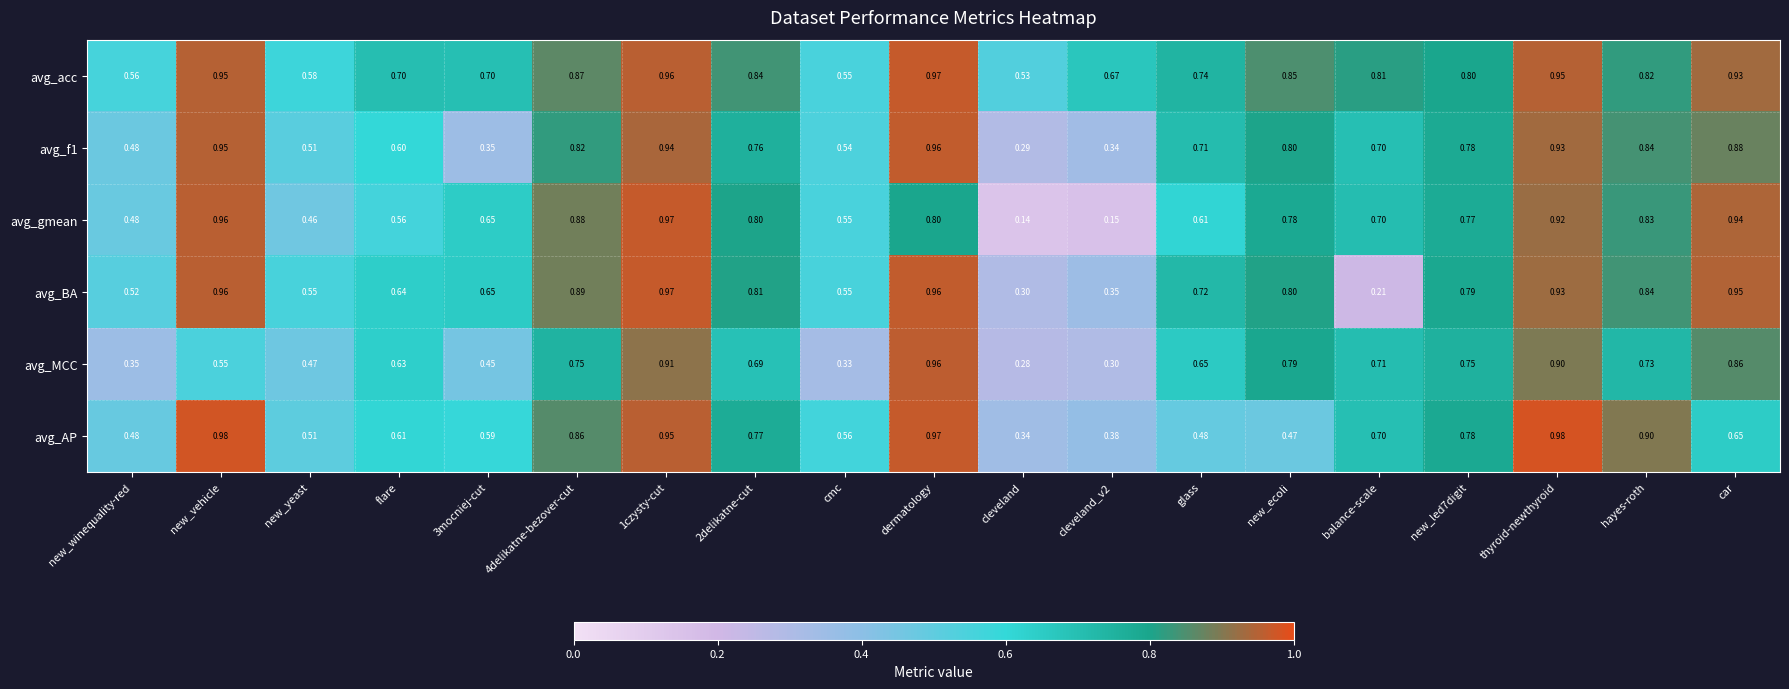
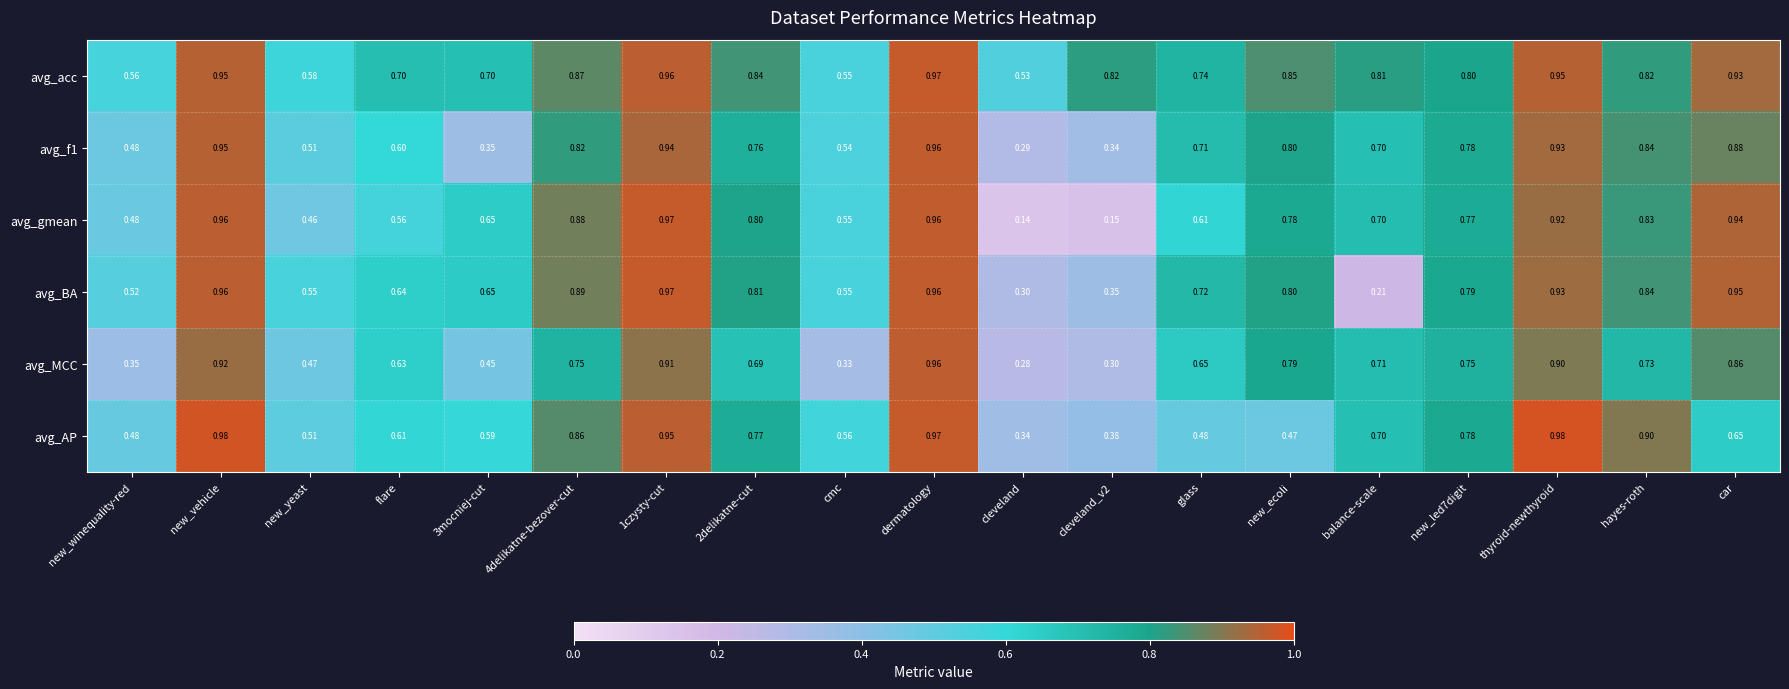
  {
    "avg_acc": {
      "new_winequality-red": 0.56,
      "new_vehicle": 0.95,
      "new_yeast": 0.58,
      "flare": 0.70,
      "3mocniej-cut": 0.70,
      "4delikatne-bezover-cut": 0.87,
      "1czysty-cut": 0.96,
      "2delikatne-cut": 0.84,
      "cmc": 0.55,
      "dermatology": 0.97,
      "cleveland": 0.53,
-     "cleveland_v2": 0.67,
+     "cleveland_v2": 0.82,
      "glass": 0.74,
      "new_ecoli": 0.85,
      "balance-scale": 0.81,
      "new_led7digit": 0.80,
      "thyroid-newthyroid": 0.95,
      "hayes-roth": 0.82,
      "car": 0.93
    },
    "avg_f1": {
      "new_winequality-red": 0.48,
      "new_vehicle": 0.95,
      "new_yeast": 0.51,
      "flare": 0.60,
      "3mocniej-cut": 0.35,
      "4delikatne-bezover-cut": 0.82,
      "1czysty-cut": 0.94,
      "2delikatne-cut": 0.76,
      "cmc": 0.54,
      "dermatology": 0.96,
      "cleveland": 0.29,
      "cleveland_v2": 0.34,
      "glass": 0.71,
      "new_ecoli": 0.80,
      "balance-scale": 0.70,
      "new_led7digit": 0.78,
      "thyroid-newthyroid": 0.93,
      "hayes-roth": 0.84,
      "car": 0.88
    },
    "avg_gmean": {
      "new_winequality-red": 0.48,
      "new_vehicle": 0.96,
      "new_yeast": 0.46,
      "flare": 0.56,
      "3mocniej-cut": 0.65,
      "4delikatne-bezover-cut": 0.88,
      "1czysty-cut": 0.97,
      "2delikatne-cut": 0.80,
      "cmc": 0.55,
-     "dermatology": 0.80,
+     "dermatology": 0.96,
      "cleveland": 0.14,
      "cleveland_v2": 0.15,
      "glass": 0.61,
      "new_ecoli": 0.78,
      "balance-scale": 0.70,
      "new_led7digit": 0.77,
      "thyroid-newthyroid": 0.92,
      "hayes-roth": 0.83,
      "car": 0.94
    },
    "avg_BA": {
      "new_winequality-red": 0.52,
      "new_vehicle": 0.96,
      "new_yeast": 0.55,
      "flare": 0.64,
      "3mocniej-cut": 0.65,
      "4delikatne-bezover-cut": 0.89,
      "1czysty-cut": 0.97,
      "2delikatne-cut": 0.81,
      "cmc": 0.55,
      "dermatology": 0.96,
      "cleveland": 0.30,
      "cleveland_v2": 0.35,
      "glass": 0.72,
      "new_ecoli": 0.80,
      "balance-scale": 0.21,
      "new_led7digit": 0.79,
      "thyroid-newthyroid": 0.93,
      "hayes-roth": 0.84,
      "car": 0.95
    },
    "avg_MCC": {
      "new_winequality-red": 0.35,
-     "new_vehicle": 0.55,
+     "new_vehicle": 0.92,
      "new_yeast": 0.47,
      "flare": 0.63,
      "3mocniej-cut": 0.45,
      "4delikatne-bezover-cut": 0.75,
      "1czysty-cut": 0.91,
      "2delikatne-cut": 0.69,
      "cmc": 0.33,
      "dermatology": 0.96,
      "cleveland": 0.28,
      "cleveland_v2": 0.30,
      "glass": 0.65,
      "new_ecoli": 0.79,
      "balance-scale": 0.71,
      "new_led7digit": 0.75,
      "thyroid-newthyroid": 0.90,
      "hayes-roth": 0.73,
      "car": 0.86
    },
    "avg_AP": {
      "new_winequality-red": 0.48,
      "new_vehicle": 0.98,
      "new_yeast": 0.51,
      "flare": 0.61,
      "3mocniej-cut": 0.59,
      "4delikatne-bezover-cut": 0.86,
      "1czysty-cut": 0.95,
      "2delikatne-cut": 0.77,
      "cmc": 0.56,
      "dermatology": 0.97,
      "cleveland": 0.34,
      "cleveland_v2": 0.38,
      "glass": 0.48,
      "new_ecoli": 0.47,
      "balance-scale": 0.70,
      "new_led7digit": 0.78,
      "thyroid-newthyroid": 0.98,
      "hayes-roth": 0.90,
      "car": 0.65
    }
  }
